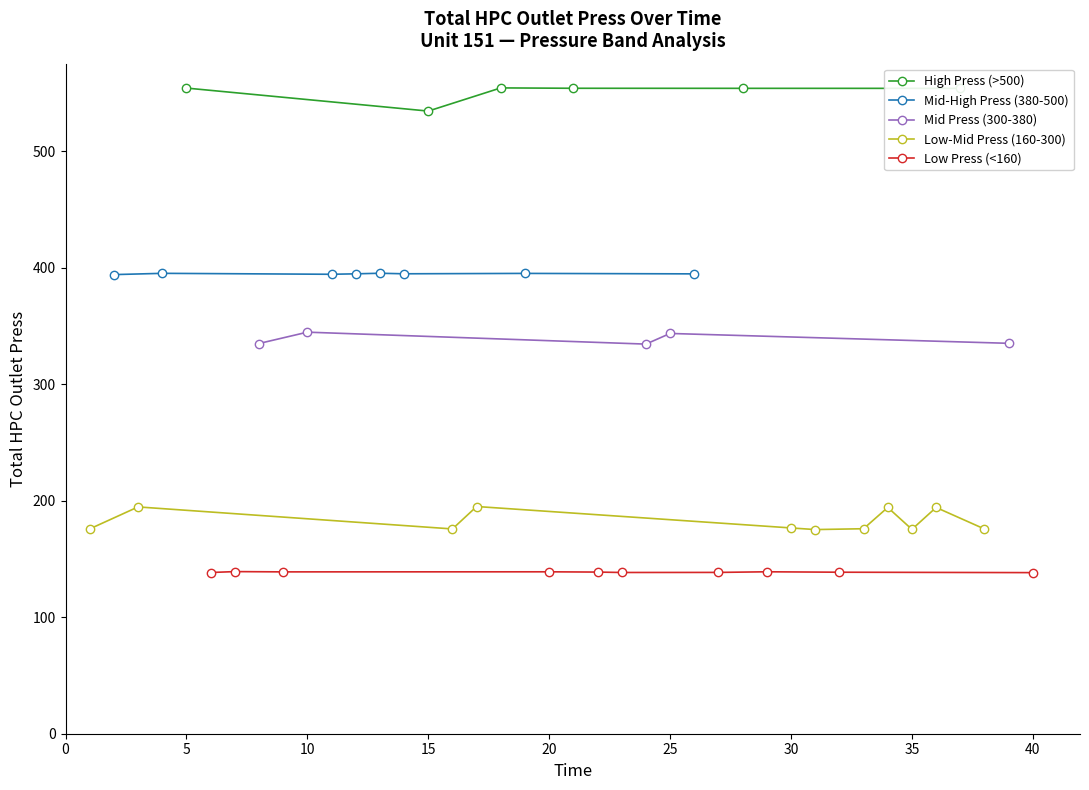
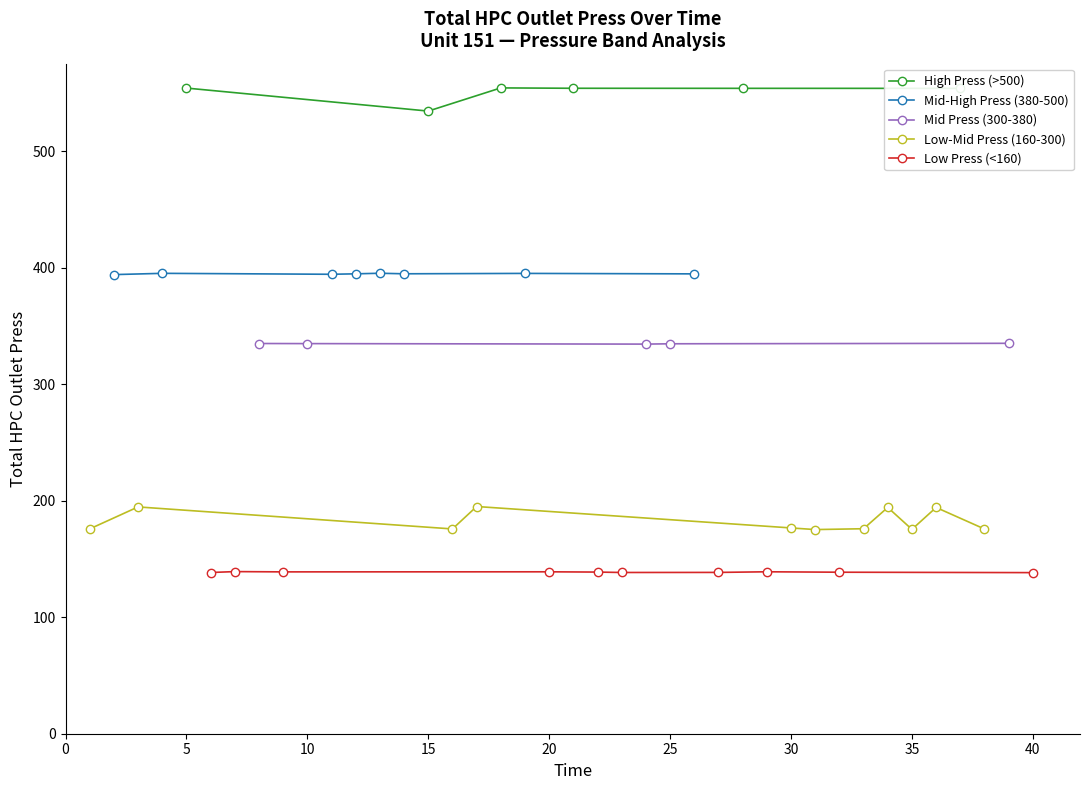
  {
    "High Press (>500)": {
      "5": 554,
      "15": 534
    },
    "Mid Press (300-380)": {
-     "10": 345,
-     "25": 343
+     "10": 335,
+     "25": 335
    },
    "Low-Mid Press (160-300)": {
      "30": 177,
      "35": 175
    },
    "Low Press (<160)": {
      "20": 139,
      "40": 138
    }
  }
